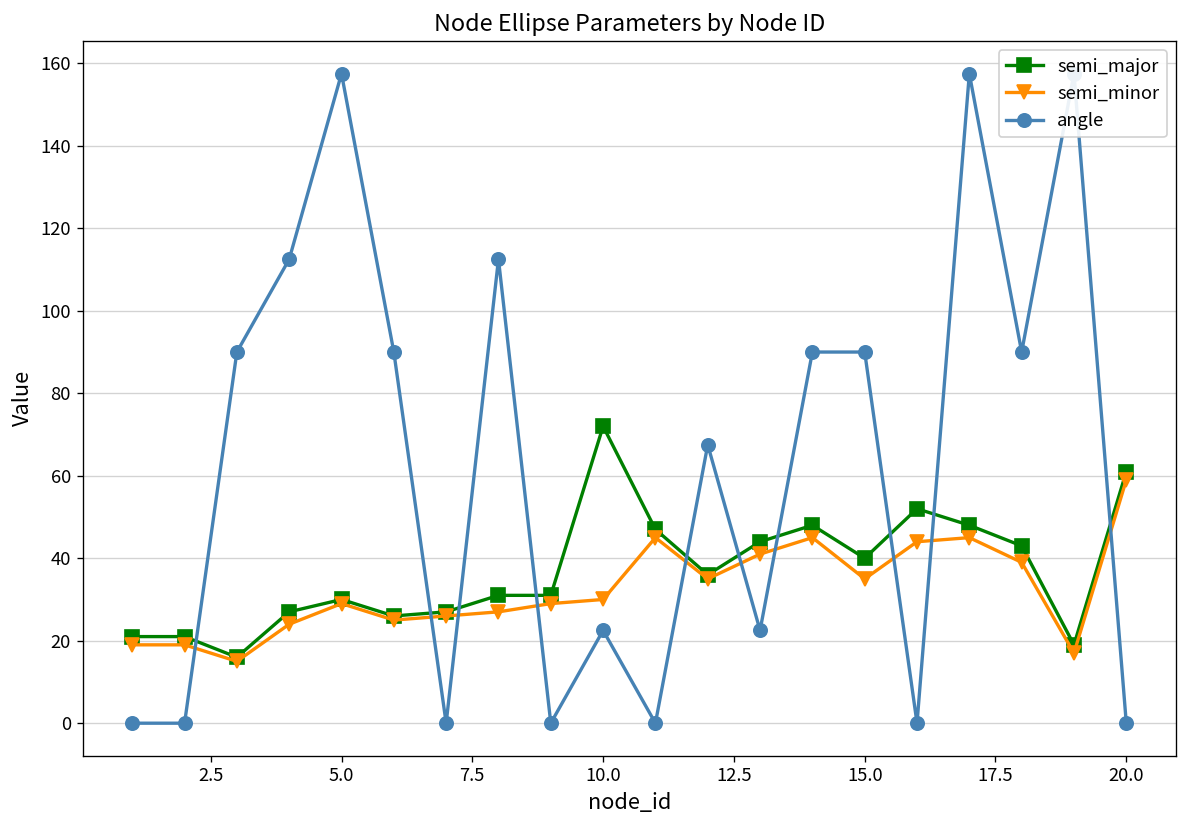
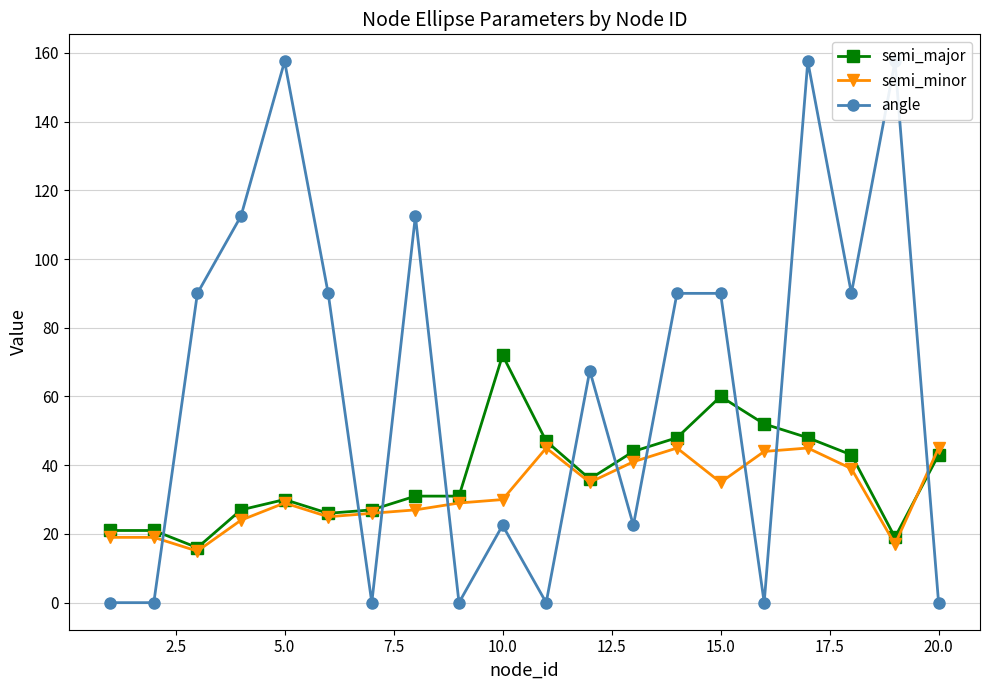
  {
    "semi_major": {
      "5.0": 30,
      "10.0": 72,
-     "15.0": 40,
-     "20.0": 61
+     "15.0": 60,
+     "20.0": 43
    },
    "semi_minor": {
      "5.0": 29,
      "10.0": 30,
      "15.0": 35,
-     "20.0": 59
+     "20.0": 45
    },
    "angle": {
      "5.0": 158,
      "10.0": 23,
      "15.0": 90,
      "20.0": 0
    }
  }
